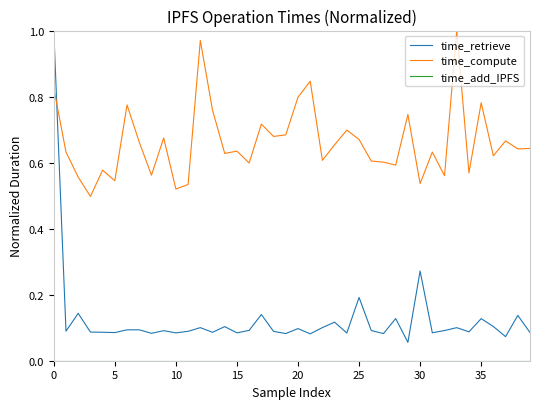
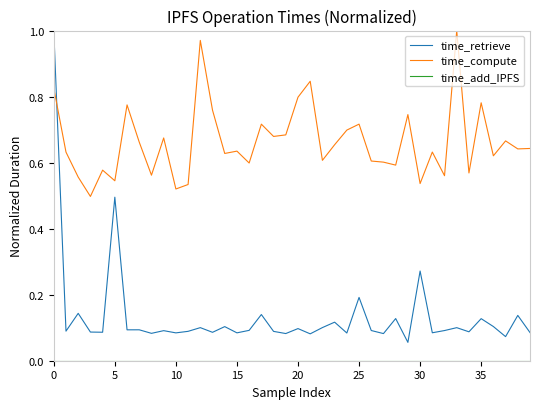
  {
    "time_retrieve": {
      "0": 1.00,
-     "5": 0.09,
+     "5": 0.50,
      "10": 0.08,
      "15": 0.08,
      "20": 0.10,
      "25": 0.19,
      "30": 0.27,
      "35": 0.13
    },
    "time_compute": {
      "0": 0.83,
      "5": 0.54,
      "10": 0.52,
      "15": 0.63,
      "20": 0.80,
-     "25": 0.67,
+     "25": 0.72,
      "30": 0.54,
      "35": 0.78
    },
    "time_add_IPFS": {
      "0": 0.00,
      "5": 0.00,
      "10": 0.00,
      "15": 0.00,
      "20": 0.00,
      "25": 0.00,
      "30": 0.00,
      "35": 0.00
    }
  }
